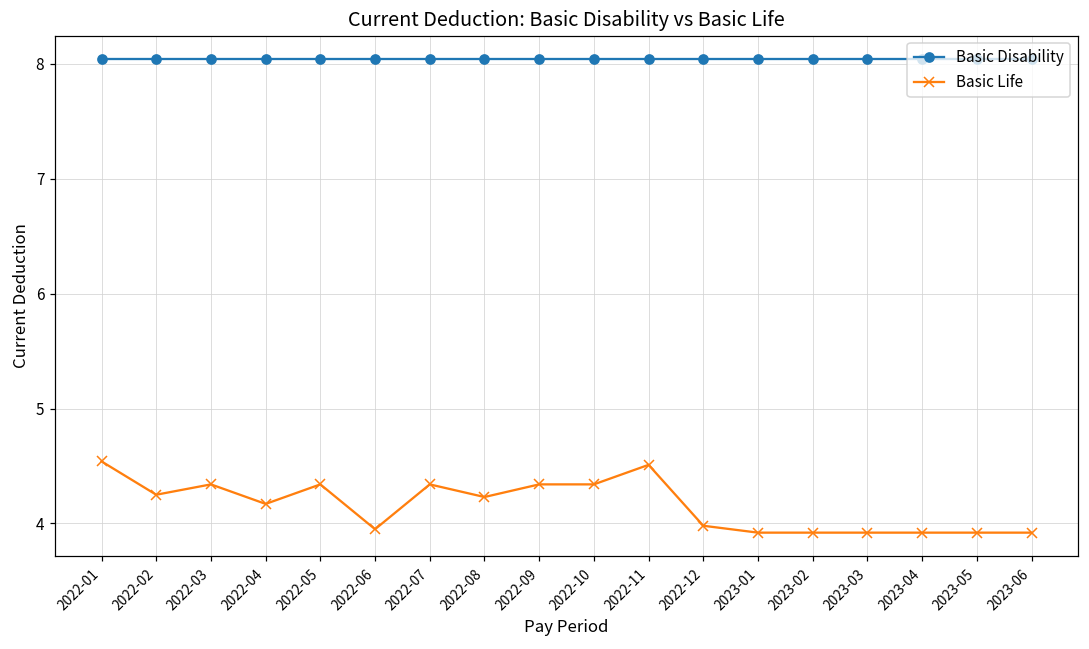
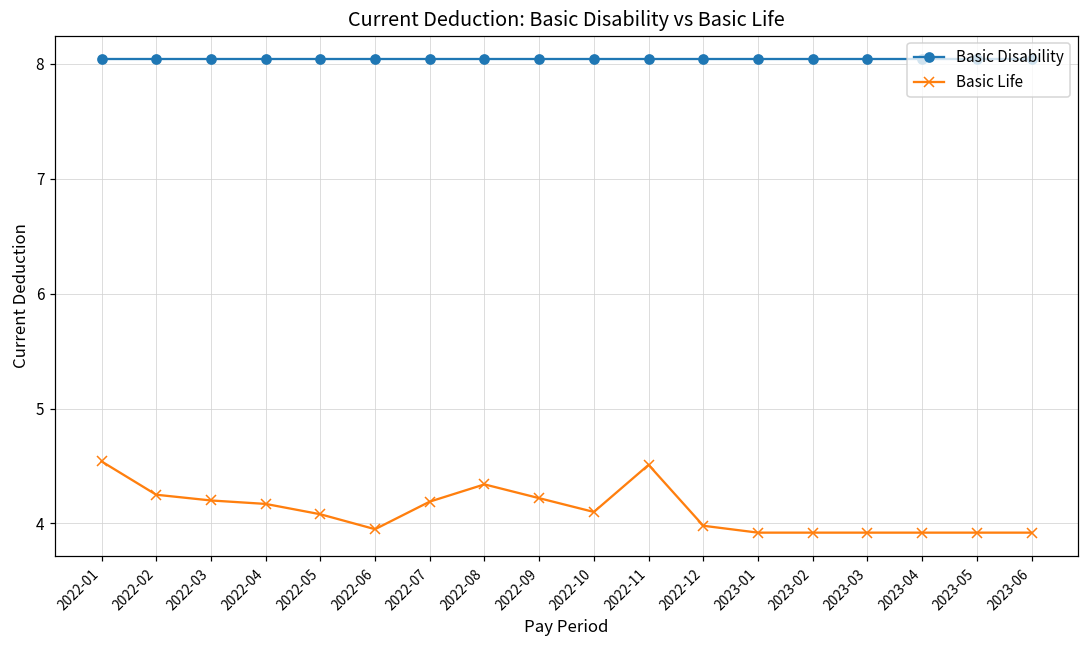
  {
    "Basic Disability": {
      "2022-01": 8.04,
      "2022-02": 8.04,
      "2022-03": 8.04,
      "2022-04": 8.04,
      "2022-05": 8.04,
      "2022-06": 8.04,
      "2022-07": 8.04,
      "2022-08": 8.04,
      "2022-09": 8.04,
      "2022-10": 8.04,
      "2022-11": 8.04,
      "2022-12": 8.04,
      "2023-01": 8.04,
      "2023-02": 8.04,
      "2023-03": 8.04
    },
    "Basic Life": {
      "2022-01": 4.54,
      "2022-02": 4.25,
-     "2022-03": 4.34,
+     "2022-03": 4.20,
      "2022-04": 4.17,
-     "2022-05": 4.34,
+     "2022-05": 4.08,
      "2022-06": 3.95,
-     "2022-07": 4.34,
-     "2022-08": 4.23,
-     "2022-09": 4.34,
-     "2022-10": 4.34,
+     "2022-07": 4.19,
+     "2022-08": 4.34,
+     "2022-09": 4.22,
+     "2022-10": 4.10,
      "2022-11": 4.51,
      "2022-12": 3.98,
      "2023-01": 3.92,
      "2023-02": 3.92,
      "2023-03": 3.92,
      "2023-04": 3.92,
      "2023-05": 3.92,
      "2023-06": 3.92
    }
  }
